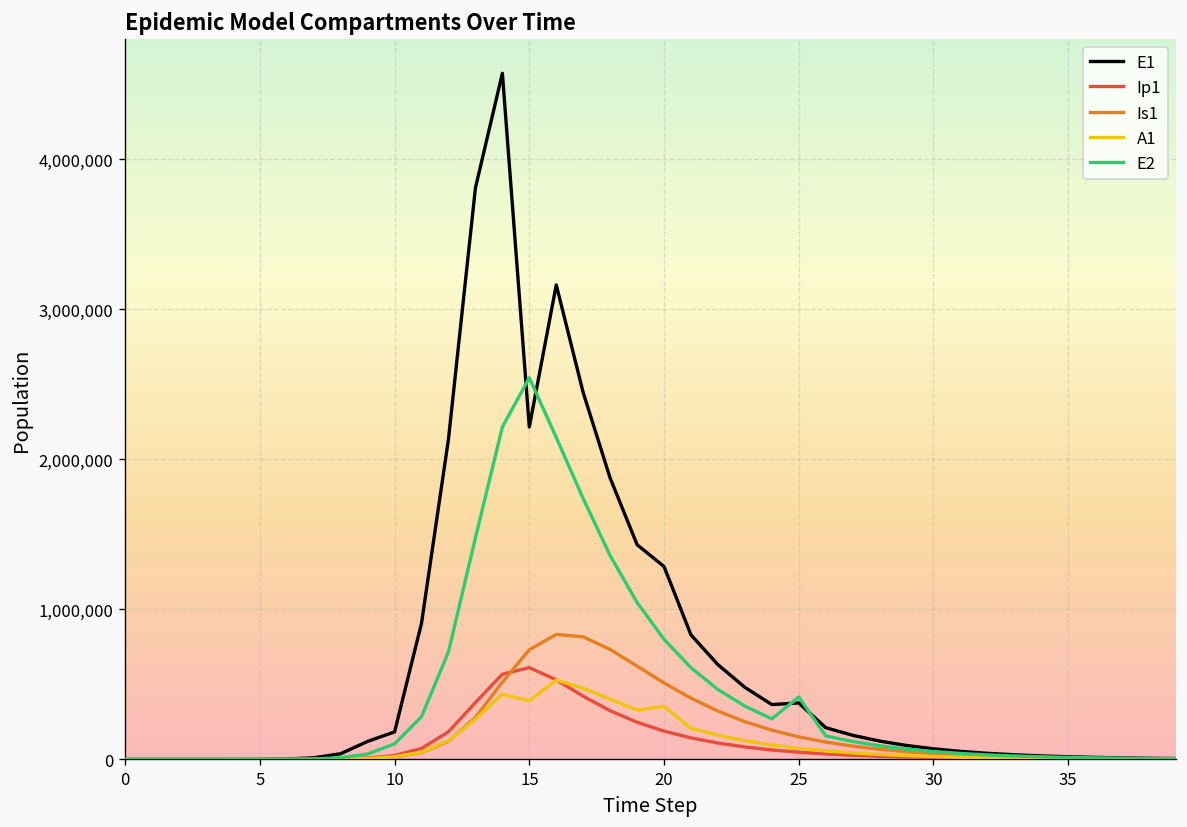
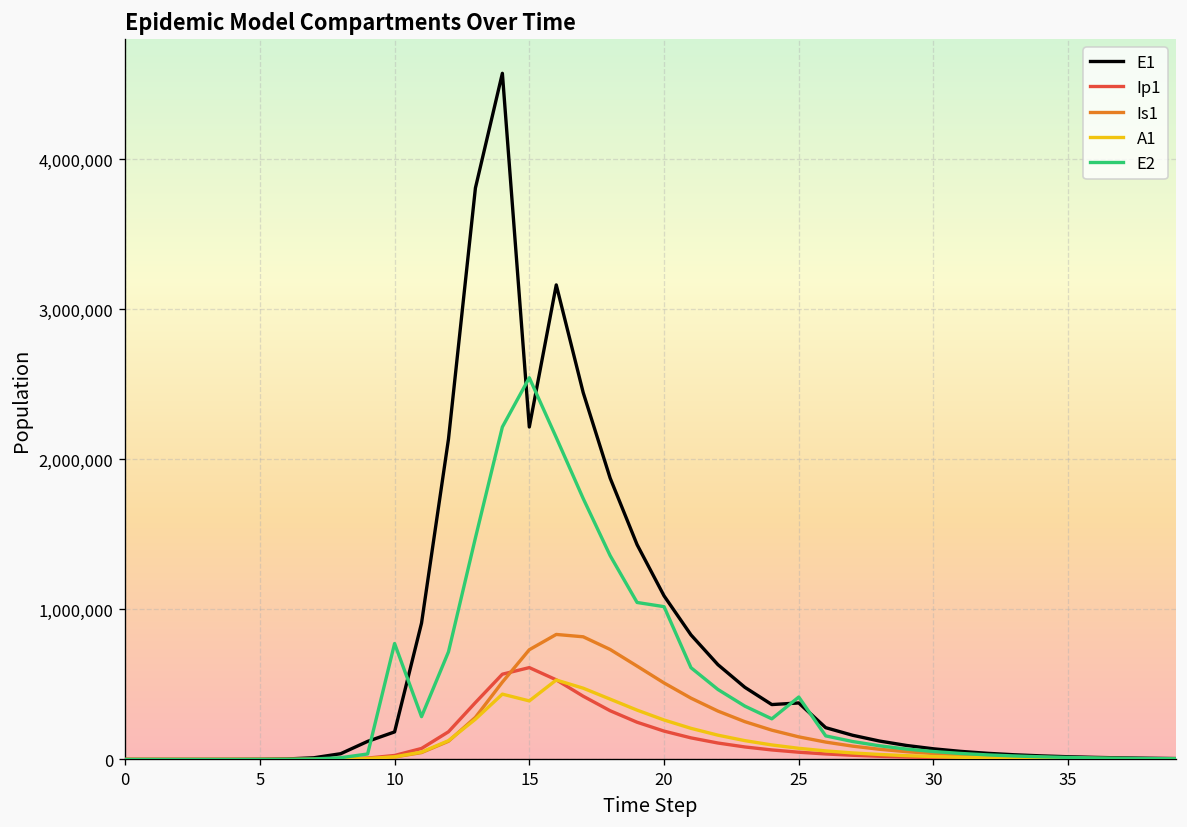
  {
    "E1": {
      "10": "180,000",
      "15": "2,210,000",
-     "20": "1,280,000",
+     "20": "1,090,000",
      "25": "380,000"
    },
    "A1": {
      "15": "390,000",
-     "20": "350,000",
+     "20": "260,000",
      "25": "70,000"
    },
    "E2": {
-     "10": "100,000",
+     "10": "770,000",
      "15": "2,540,000",
-     "20": "800,000",
+     "20": "1,020,000",
      "25": "420,000"
    }
  }
